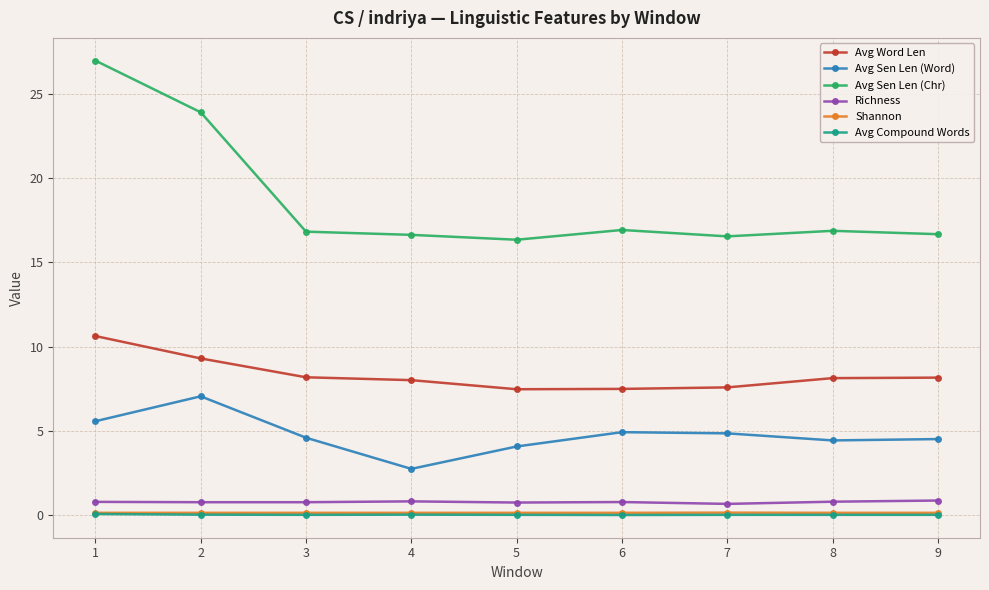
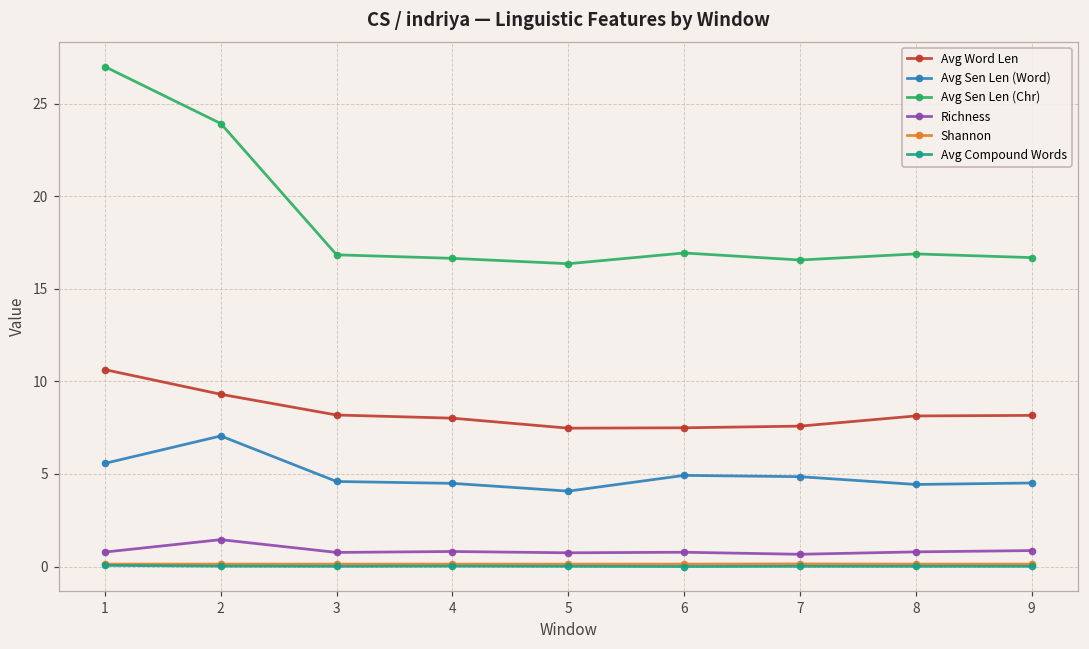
  {
    "Avg Word Len": {
      "1": 10.6,
      "2": 9.3,
      "3": 8.2,
      "4": 8.0,
      "5": 7.5,
      "6": 7.5,
      "7": 7.6,
      "8": 8.1,
      "9": 8.2
    },
    "Avg Sen Len (Word)": {
      "1": 5.6,
      "2": 7.1,
      "3": 4.6,
-     "4": 2.7,
+     "4": 4.5,
      "5": 4.1,
      "6": 4.9,
      "7": 4.9,
      "8": 4.4,
      "9": 4.5
    },
    "Richness": {
      "1": 0.8,
-     "2": 0.8,
+     "2": 1.5,
      "3": 0.8,
      "4": 0.8,
      "5": 0.7,
      "6": 0.8,
      "7": 0.7,
      "8": 0.8,
      "9": 0.9
    }
  }
